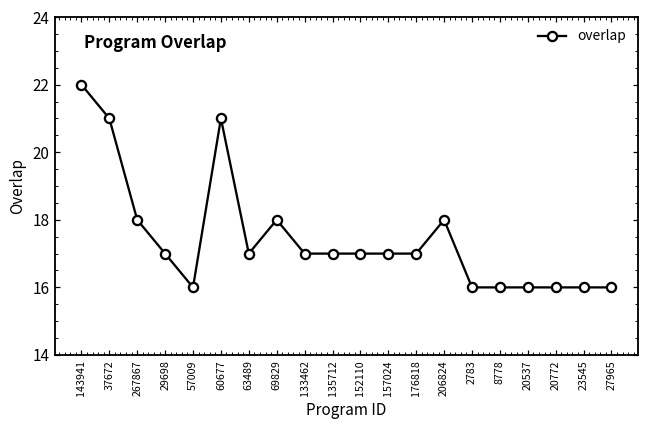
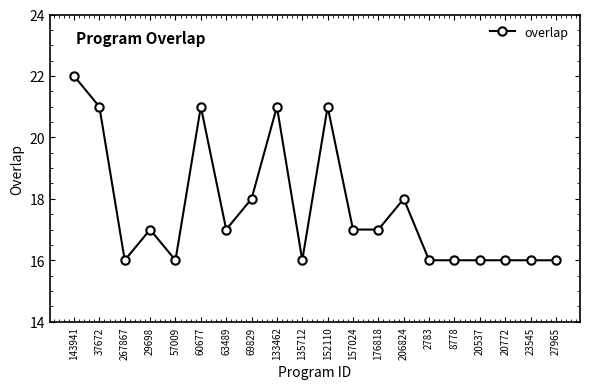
  {
    "143941": 22,
    "37672": 21,
-   "267867": 18,
+   "267867": 16,
    "29698": 17,
    "57009": 16,
    "60677": 21,
    "63489": 17,
    "69829": 18,
-   "133462": 17,
-   "135712": 17,
-   "152110": 17,
+   "133462": 21,
+   "135712": 16,
+   "152110": 21,
    "157024": 17,
    "176818": 17,
    "206824": 18,
    "2783": 16,
    "8778": 16,
    "20537": 16,
    "20772": 16,
    "23545": 16,
    "27965": 16
  }
